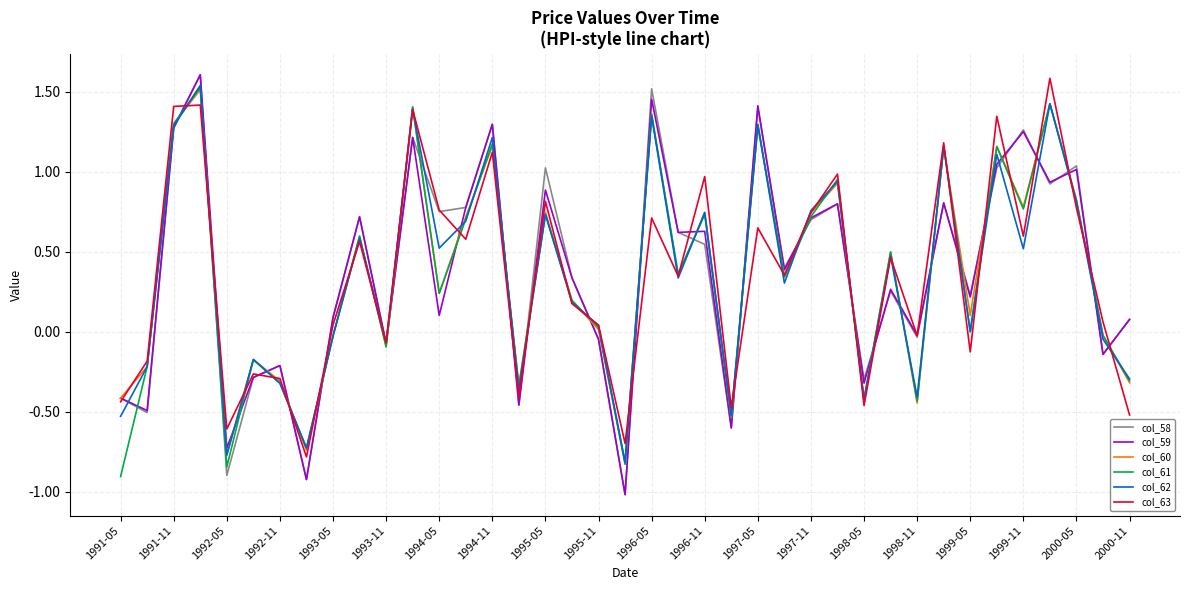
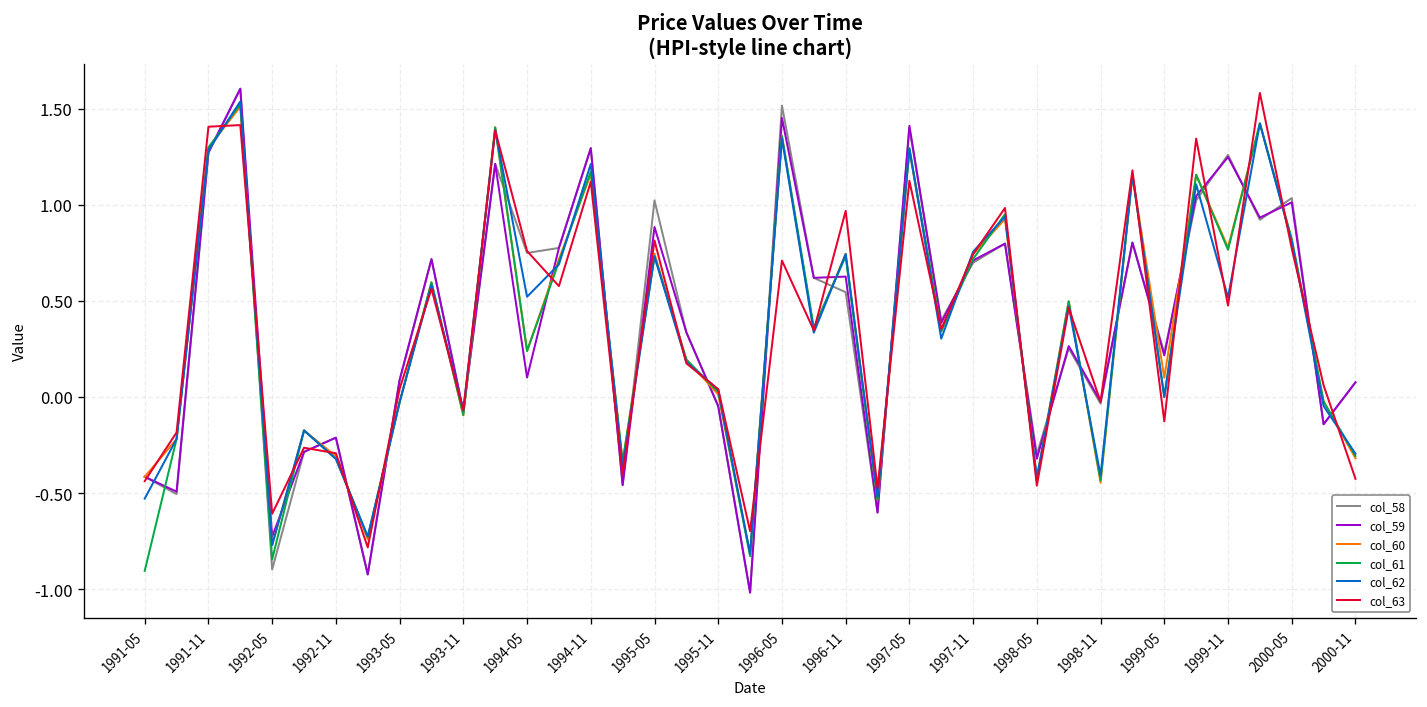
  {
    "col_58": {
      "1992-05": -0.90,
      "1995-05": 1.02,
      "1996-05": 1.52,
      "1996-11": 0.55,
      "1998-05": -0.30,
      "2000-05": 1.04
    },
    "col_59": {
      "1992-05": -0.73,
      "1994-05": 0.10,
      "1995-05": 0.89,
      "1996-05": 1.45,
      "1996-11": 0.63,
      "1998-05": -0.32,
      "2000-05": 1.01
    },
    "col_60": {
      "1999-05": 0.10
    },
    "col_61": {
      "1991-05": -0.91,
      "1992-05": -0.85
    },
    "col_62": {
      "1991-05": -0.53,
      "1994-05": 0.52,
      "1994-11": 1.21,
      "1998-11": -0.41,
      "1999-11": 0.52
    },
    "col_63": {
      "1991-05": -0.44,
      "1991-11": 1.41,
      "1992-05": -0.61,
      "1992-11": -0.29,
      "1993-05": 0.04,
      "1994-11": 1.12,
      "1995-05": 0.81,
      "1996-05": 0.71,
      "1996-11": 0.97,
-     "1997-05": 0.65,
+     "1997-05": 1.13,
      "1998-05": -0.46,
      "1999-05": -0.13,
-     "1999-11": 0.60,
+     "1999-11": 0.48,
      "2000-05": 0.77,
-     "2000-11": -0.52
+     "2000-11": -0.43
    }
  }
